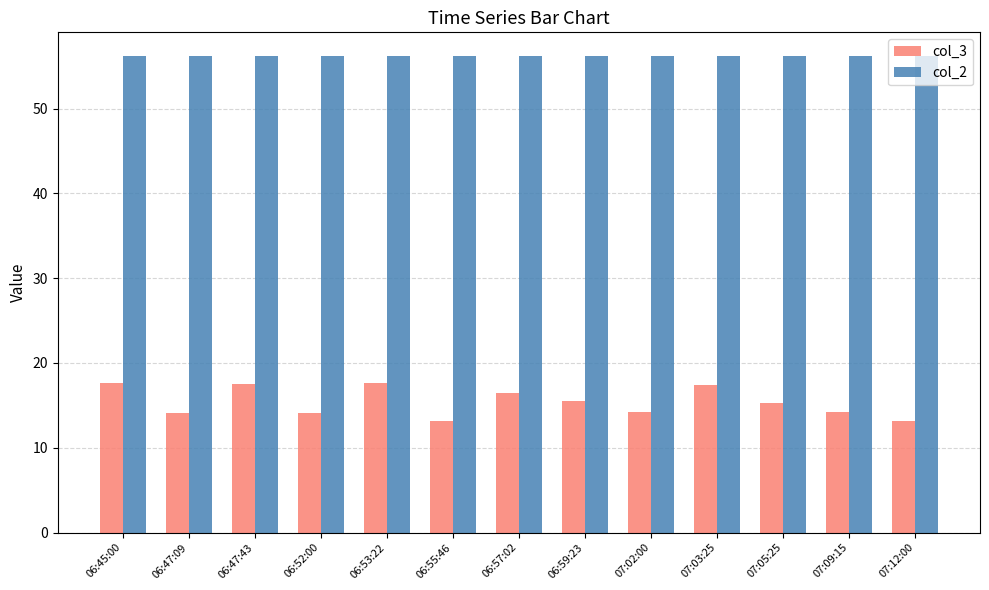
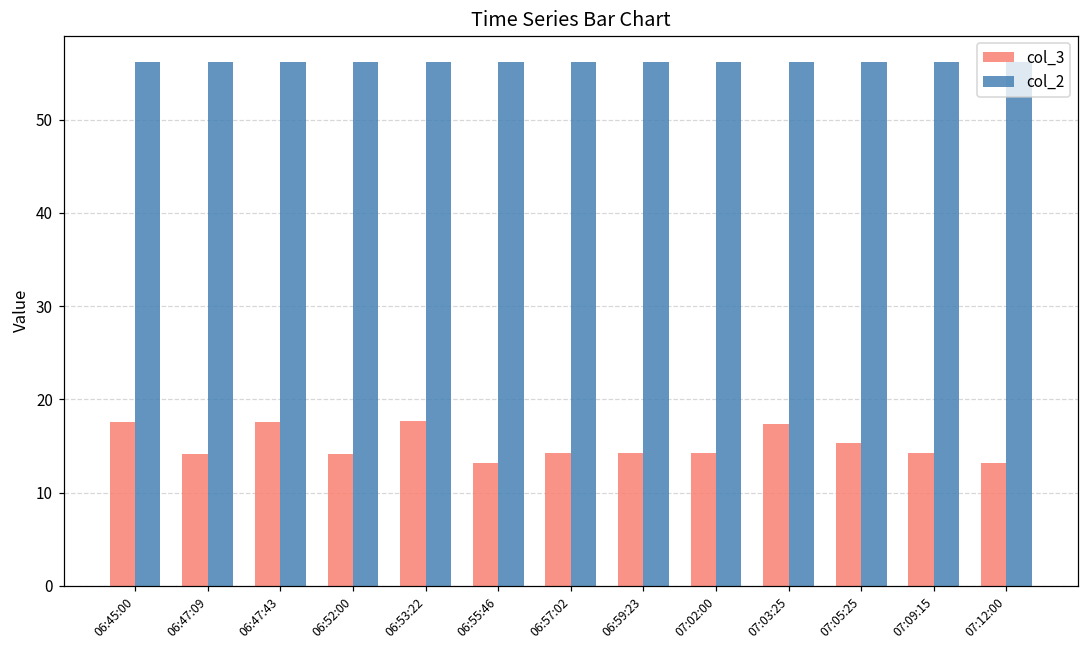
  {
    "col_3": {
      "06:45:00": 18,
      "06:47:09": 14,
      "06:47:43": 18,
      "06:52:00": 14,
      "06:53:22": 18,
      "06:55:46": 13,
-     "06:57:02": 16,
-     "06:59:23": 16,
+     "06:57:02": 14,
+     "06:59:23": 14,
      "07:02:00": 14,
      "07:03:25": 17,
      "07:05:25": 15,
      "07:09:15": 14,
      "07:12:00": 13
    },
    "col_2": {
      "06:45:00": 56,
      "06:47:09": 56,
      "06:47:43": 56,
      "06:52:00": 56,
      "06:53:22": 56,
      "06:55:46": 56,
      "06:57:02": 56,
      "06:59:23": 56,
      "07:02:00": 56,
      "07:03:25": 56,
      "07:05:25": 56,
      "07:09:15": 56
    }
  }
